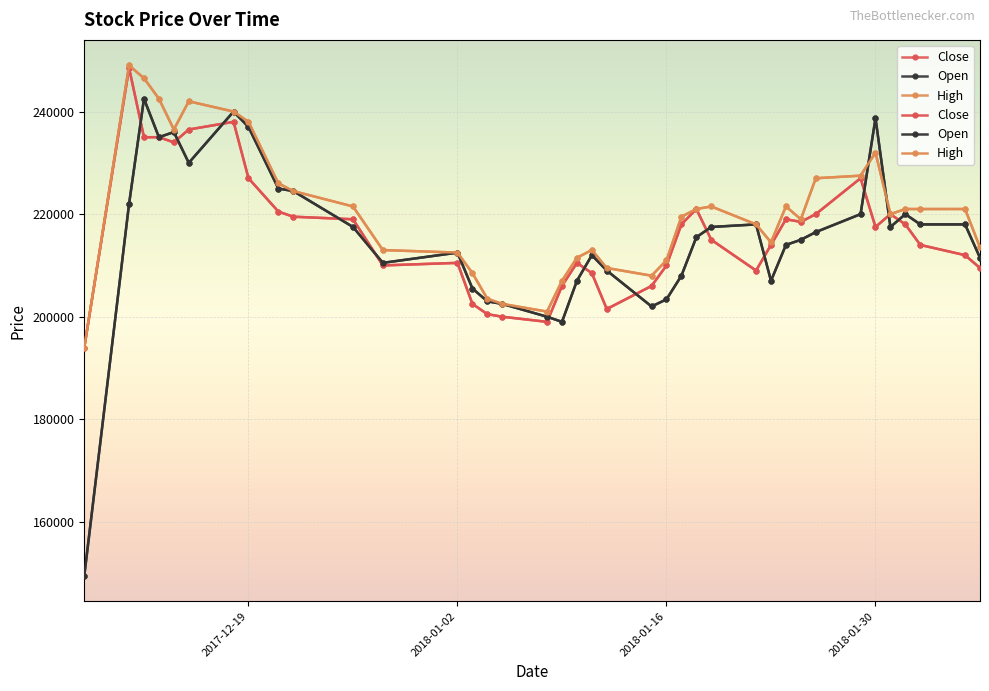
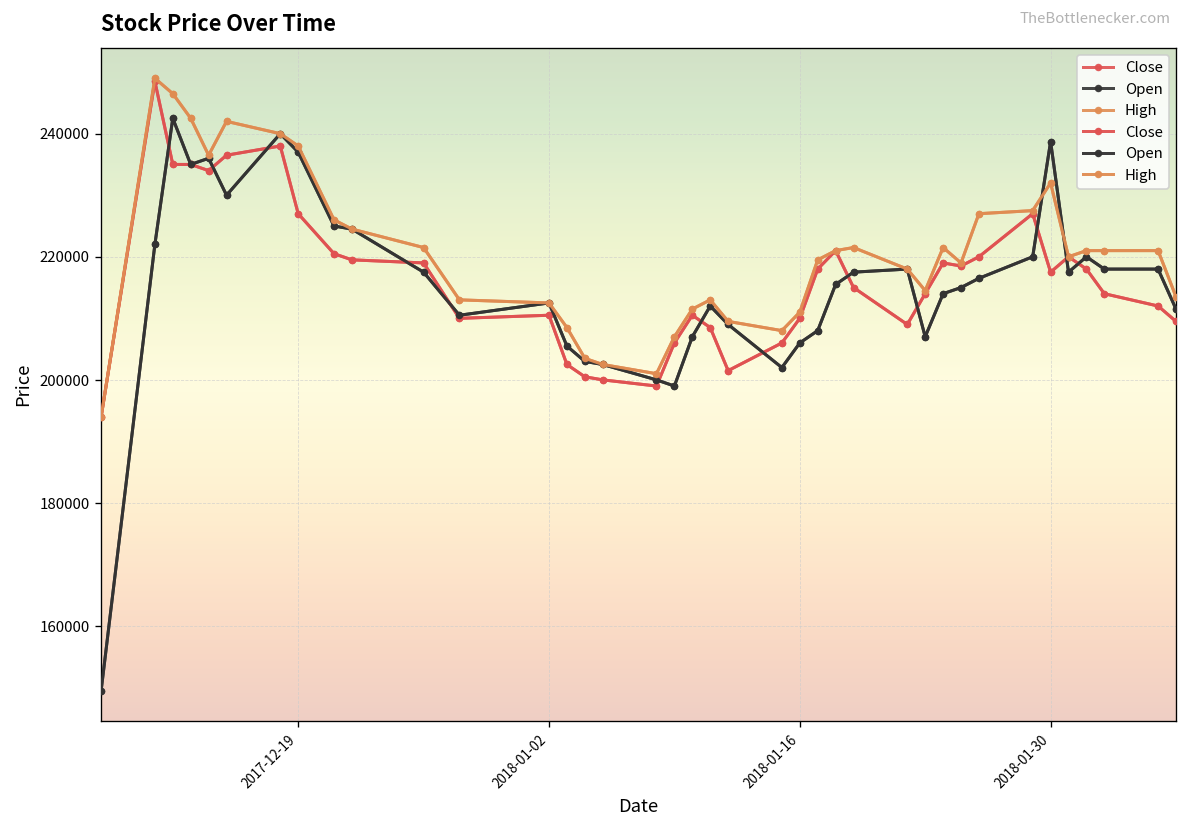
  {
    "Open": {
      "2017-12-19": 237000,
-     "2018-01-16": 203000,
+     "2018-01-16": 206000,
      "2018-01-30": 239000
    }
  }
